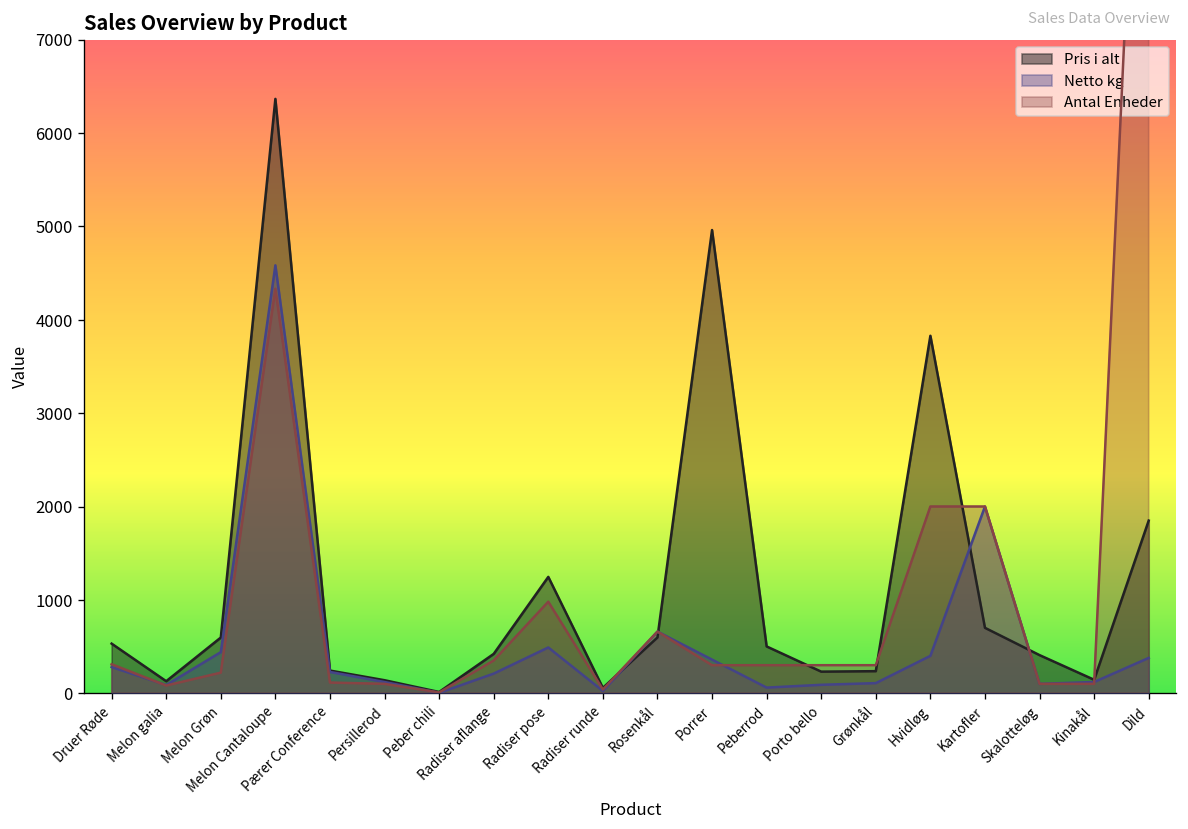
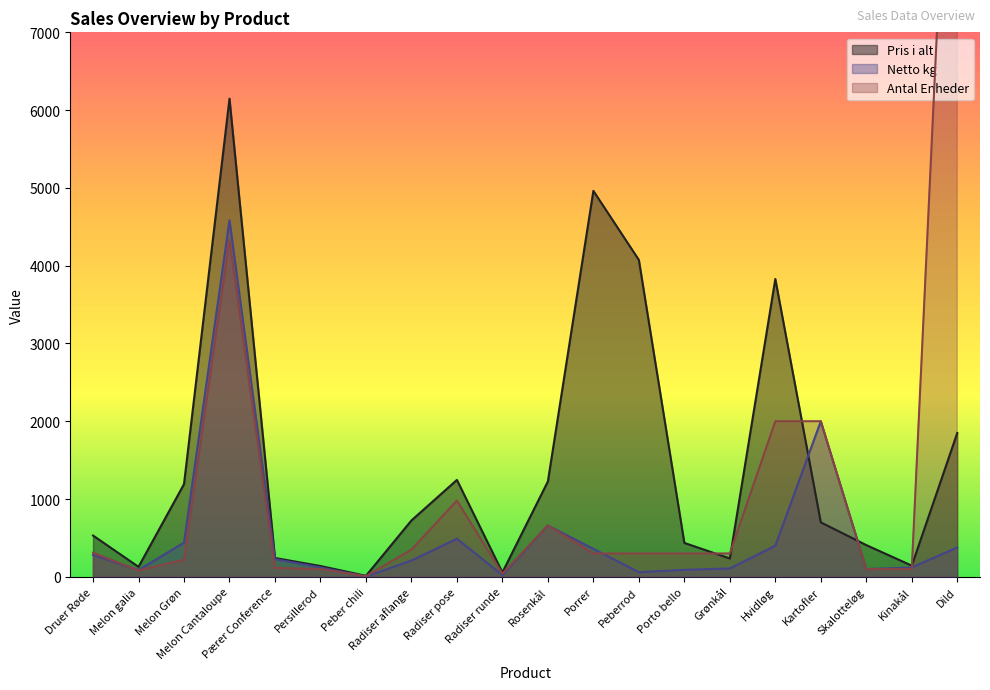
  {
    "Pris i alt": {
      "Druer Røde": 500,
      "Melon galia": 100,
-     "Melon Grøn": 600,
-     "Melon Cantaloupe": 6400,
-     "Radiser aflange": 400,
+     "Melon Grøn": 1200,
+     "Melon Cantaloupe": 6100,
+     "Radiser aflange": 700,
      "Radiser pose": 1200,
-     "Rosenkål": 600,
+     "Rosenkål": 1200,
      "Porrer": 5000,
-     "Peberrod": 500,
-     "Porto bello": 200,
+     "Peberrod": 4100,
+     "Porto bello": 400,
      "Grønkål": 200,
      "Hvidløg": 3800,
      "Kartofler": 700,
      "Skalotteløg": 400,
      "Dild": 1800
    }
  }
